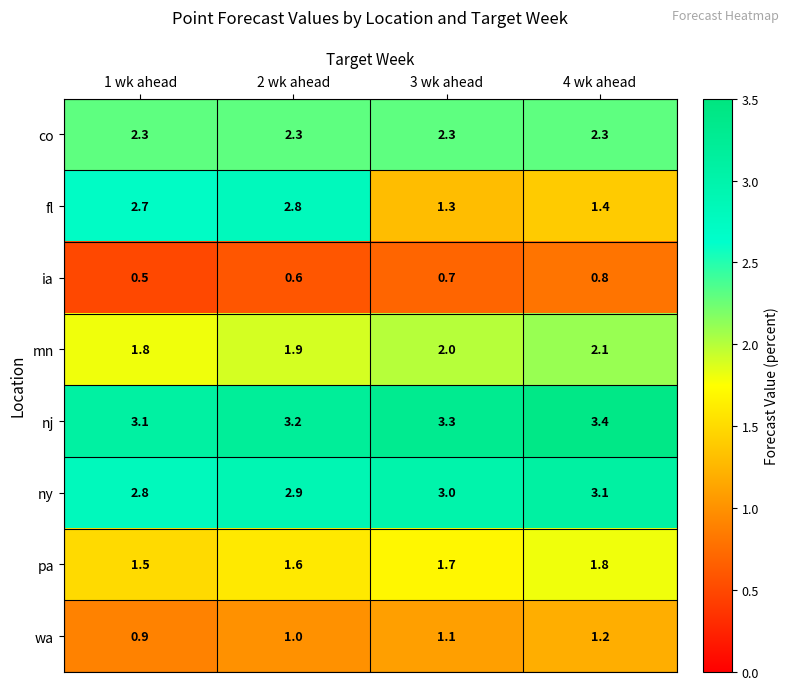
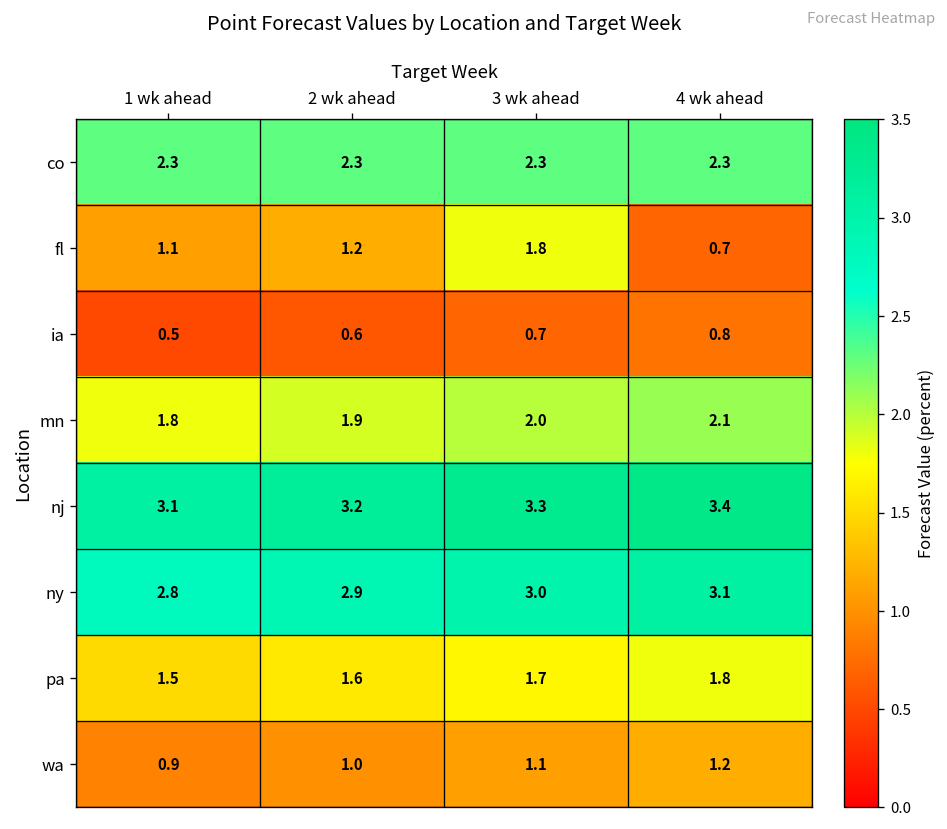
  {
    "co": {
      "1 wk ahead": 2.3,
      "2 wk ahead": 2.3,
      "3 wk ahead": 2.3,
      "4 wk ahead": 2.3
    },
    "fl": {
-     "1 wk ahead": 2.7,
-     "2 wk ahead": 2.8,
-     "3 wk ahead": 1.3,
-     "4 wk ahead": 1.4
+     "1 wk ahead": 1.1,
+     "2 wk ahead": 1.2,
+     "3 wk ahead": 1.8,
+     "4 wk ahead": 0.7
    },
    "ia": {
      "1 wk ahead": 0.5,
      "2 wk ahead": 0.6,
      "3 wk ahead": 0.7,
      "4 wk ahead": 0.8
    },
    "mn": {
      "1 wk ahead": 1.8,
      "2 wk ahead": 1.9,
      "3 wk ahead": 2.0,
      "4 wk ahead": 2.1
    },
    "nj": {
      "1 wk ahead": 3.1,
      "2 wk ahead": 3.2,
      "3 wk ahead": 3.3,
      "4 wk ahead": 3.4
    },
    "ny": {
      "1 wk ahead": 2.8,
      "2 wk ahead": 2.9,
      "3 wk ahead": 3.0,
      "4 wk ahead": 3.1
    },
    "pa": {
      "1 wk ahead": 1.5,
      "2 wk ahead": 1.6,
      "3 wk ahead": 1.7,
      "4 wk ahead": 1.8
    },
    "wa": {
      "1 wk ahead": 0.9,
      "2 wk ahead": 1.0,
      "3 wk ahead": 1.1,
      "4 wk ahead": 1.2
    }
  }
